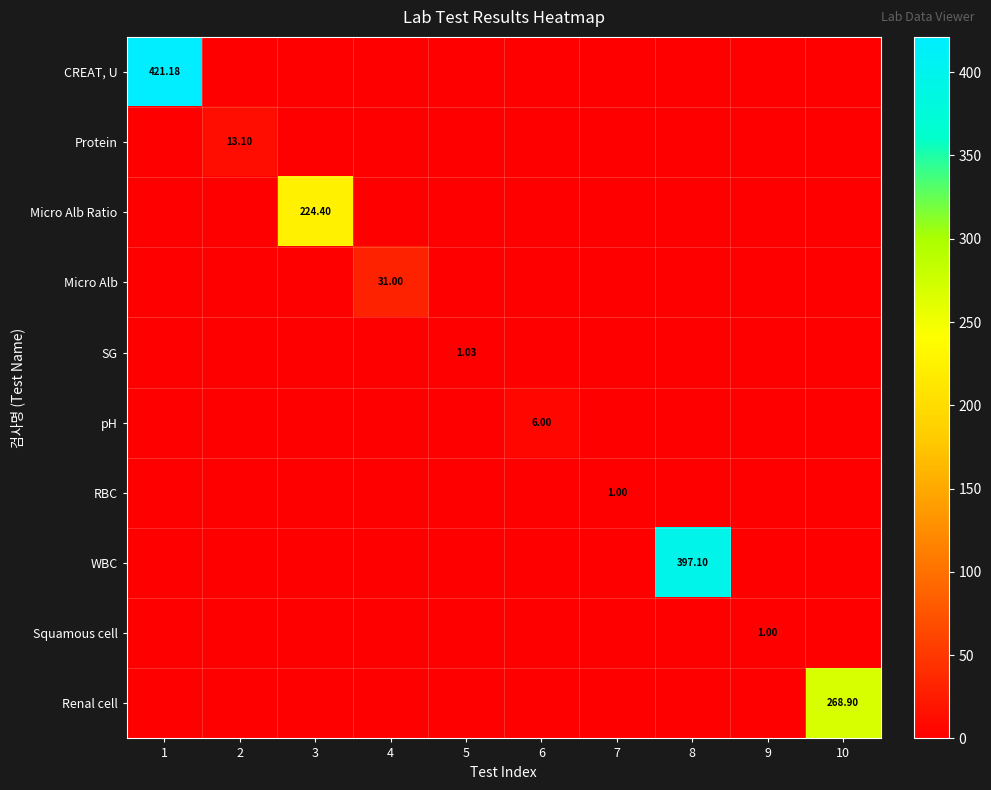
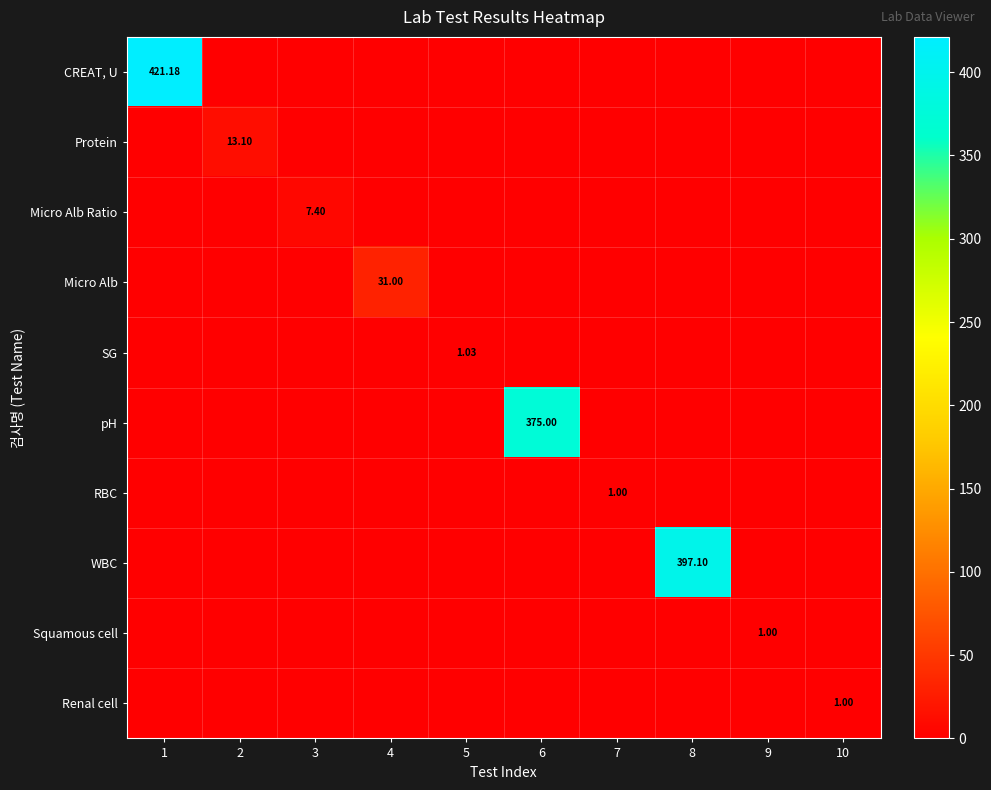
  {
    "CREAT, U": {
      "1": 421.18
    },
    "Protein": {
      "2": 13.10
    },
    "Micro Alb Ratio": {
-     "3": 224.40
+     "3": 7.40
    },
    "Micro Alb": {
      "4": 31.00
    },
    "SG": {
      "5": 1.03
    },
    "pH": {
-     "6": 6.00
+     "6": 375.00
    },
    "RBC": {
      "7": 1.00
    },
    "WBC": {
      "8": 397.10
    },
    "Squamous cell": {
      "9": 1.00
    },
    "Renal cell": {
-     "10": 268.90
+     "10": 1.00
    }
  }
